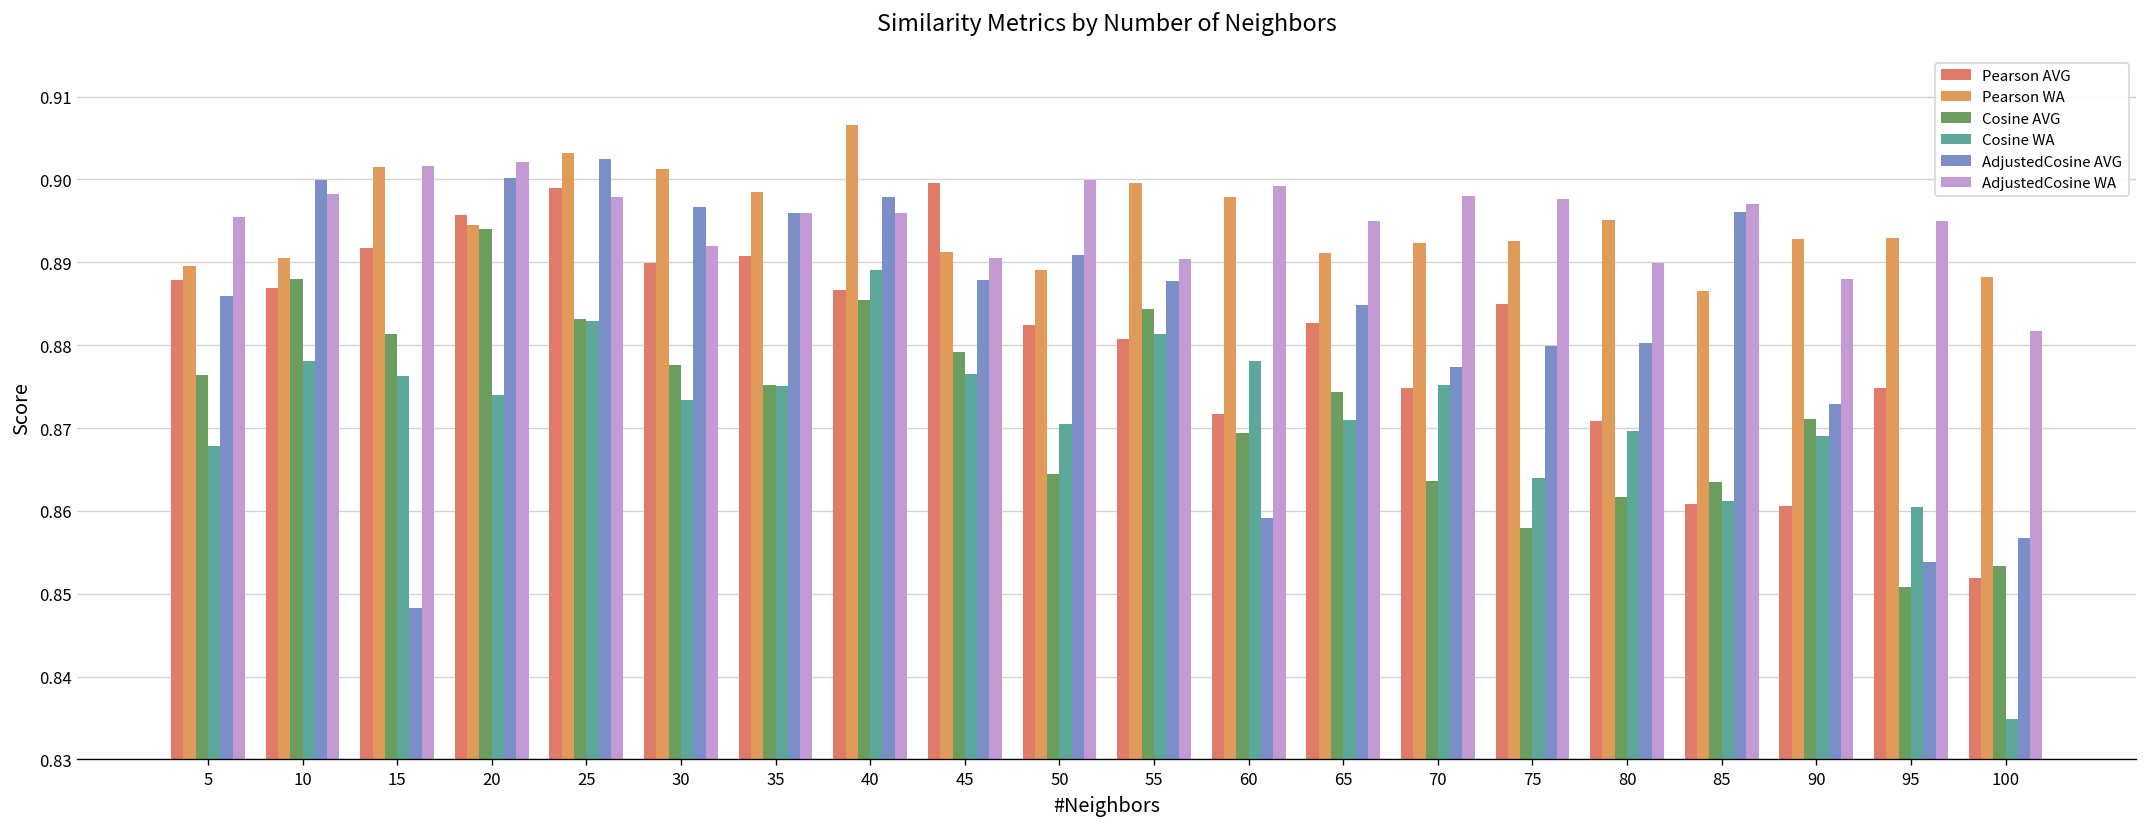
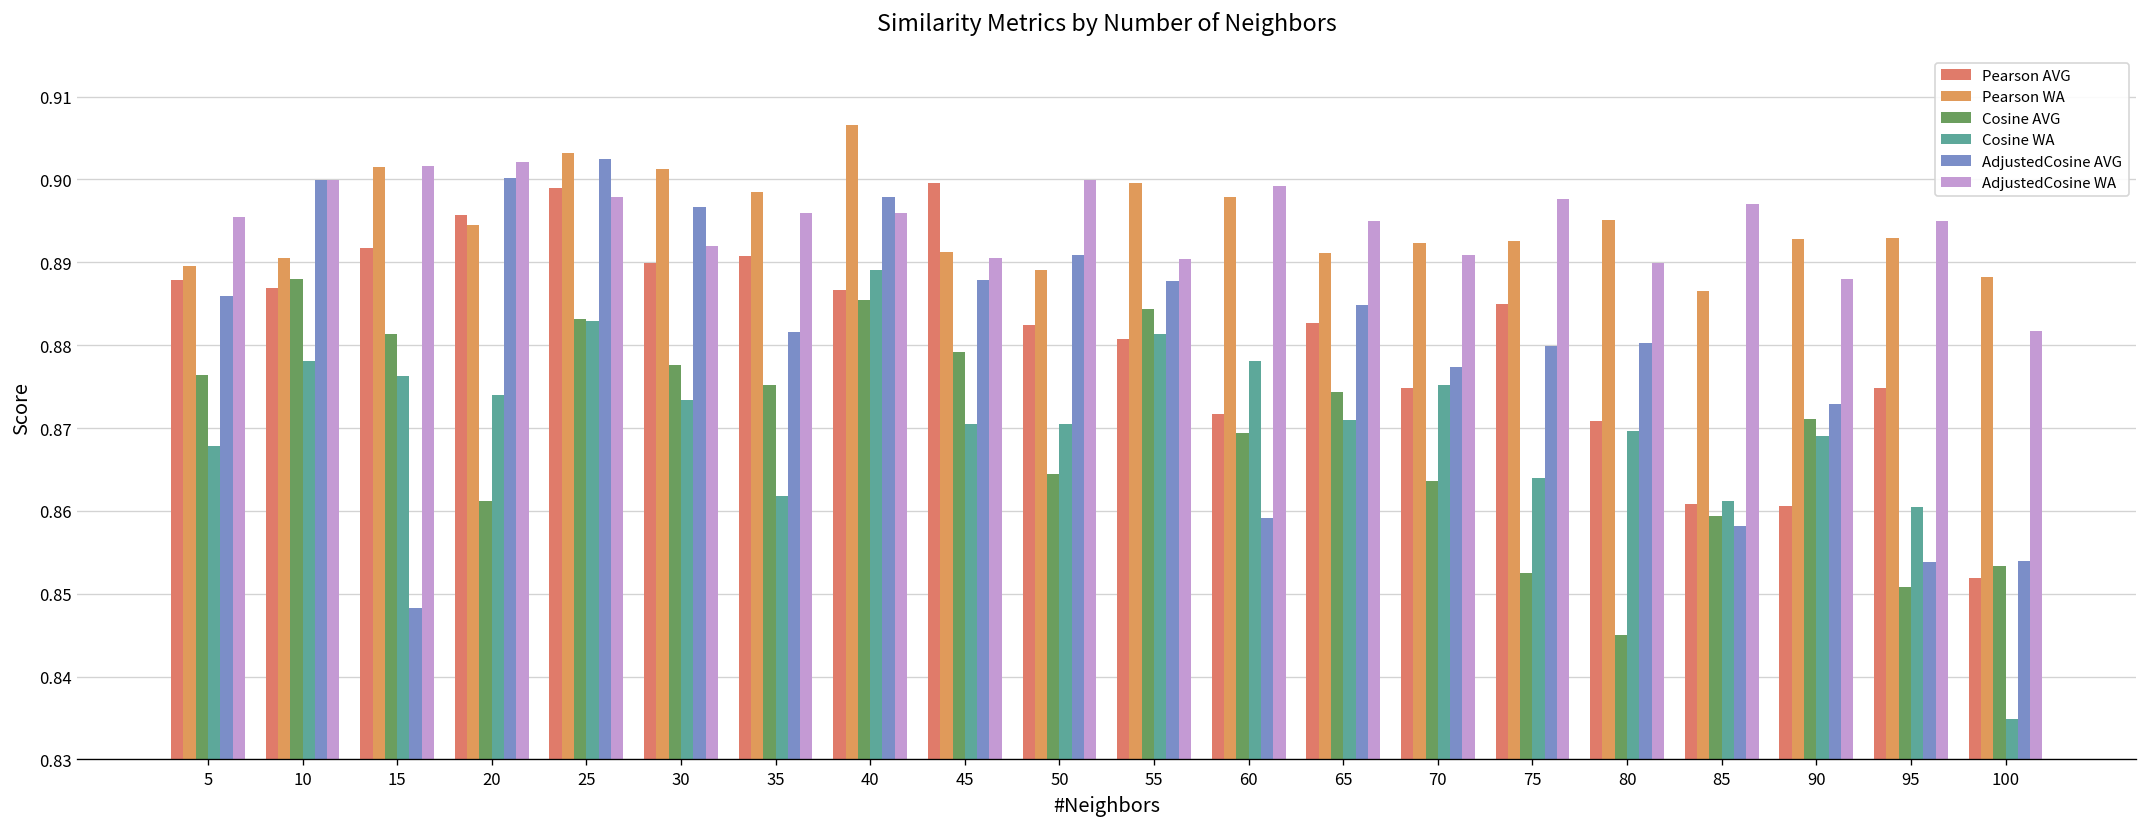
  {
    "Cosine AVG": {
      "5": 0.876,
      "10": 0.888,
      "15": 0.881,
-     "20": 0.894,
+     "20": 0.861,
      "25": 0.883,
      "30": 0.878,
      "35": 0.875,
      "40": 0.885,
      "45": 0.879,
      "50": 0.864,
      "55": 0.884,
      "60": 0.869,
      "65": 0.874,
      "70": 0.864,
-     "75": 0.858,
-     "80": 0.862,
-     "85": 0.863,
+     "75": 0.853,
+     "80": 0.845,
+     "85": 0.859,
      "90": 0.871,
      "95": 0.851,
      "100": 0.853
    },
    "Cosine WA": {
      "5": 0.868,
      "10": 0.878,
      "15": 0.876,
      "20": 0.874,
      "25": 0.883,
      "30": 0.873,
-     "35": 0.875,
+     "35": 0.862,
      "40": 0.889,
-     "45": 0.877,
+     "45": 0.871,
      "50": 0.871,
      "55": 0.881,
      "60": 0.878,
      "65": 0.871,
      "70": 0.875,
      "75": 0.864,
      "80": 0.870,
      "85": 0.861,
      "90": 0.869,
      "95": 0.861,
      "100": 0.835
    },
    "AdjustedCosine AVG": {
      "5": 0.886,
      "10": 0.900,
      "15": 0.848,
      "20": 0.900,
      "25": 0.903,
      "30": 0.897,
-     "35": 0.896,
+     "35": 0.882,
      "40": 0.898,
      "45": 0.888,
      "50": 0.891,
      "55": 0.888,
      "60": 0.859,
      "65": 0.885,
      "70": 0.877,
      "75": 0.880,
      "80": 0.880,
-     "85": 0.896,
+     "85": 0.858,
      "90": 0.873,
      "95": 0.854,
-     "100": 0.857
+     "100": 0.854
    },
    "AdjustedCosine WA": {
      "5": 0.895,
-     "10": 0.898,
+     "10": 0.900,
      "15": 0.902,
      "20": 0.902,
      "25": 0.898,
      "30": 0.892,
      "35": 0.896,
      "40": 0.896,
      "45": 0.891,
      "50": 0.900,
      "55": 0.890,
      "60": 0.899,
      "65": 0.895,
-     "70": 0.898,
+     "70": 0.891,
      "75": 0.898,
      "80": 0.890,
      "85": 0.897,
      "90": 0.888,
      "95": 0.895,
      "100": 0.882
    }
  }
